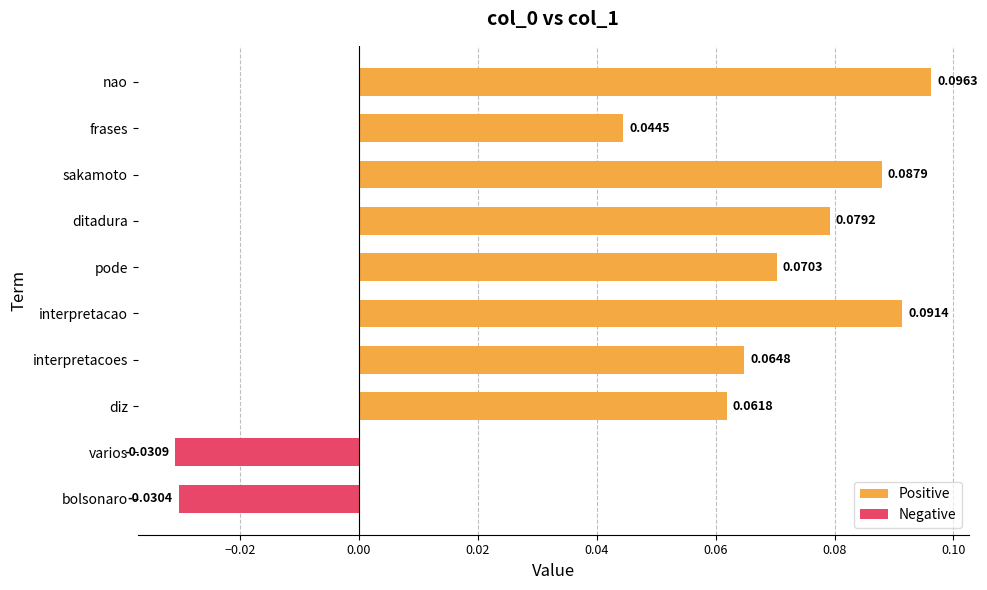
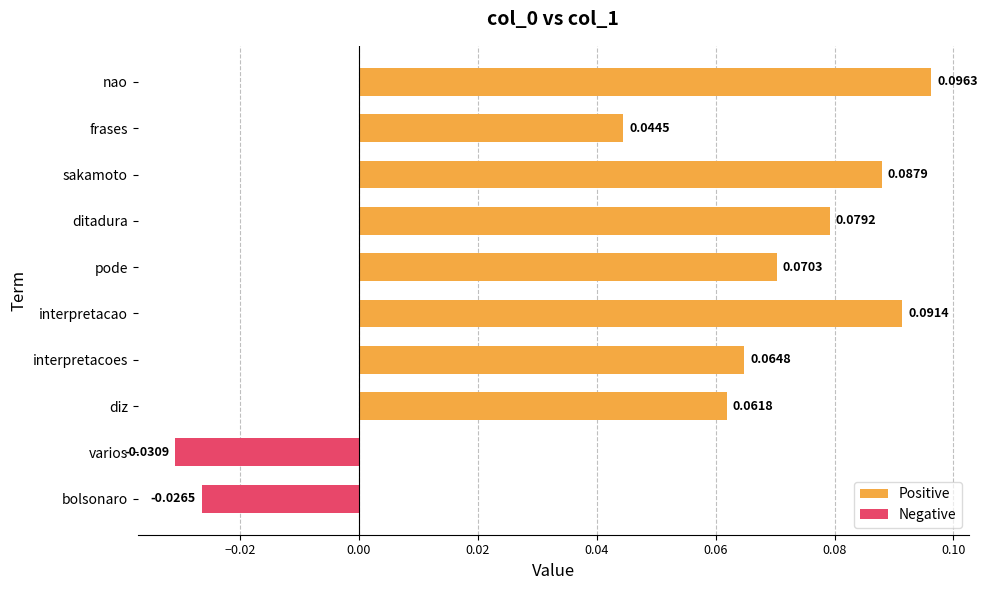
  {
    "Positive": {
      "nao": 0.0963,
      "frases": 0.0445,
      "sakamoto": 0.0879,
      "ditadura": 0.0792,
      "pode": 0.0703,
      "interpretacao": 0.0914,
      "interpretacoes": 0.0648,
      "diz": 0.0618
    },
    "Negative": {
      "varios": -0.0309,
-     "bolsonaro": -0.0304
+     "bolsonaro": -0.0265
    }
  }
